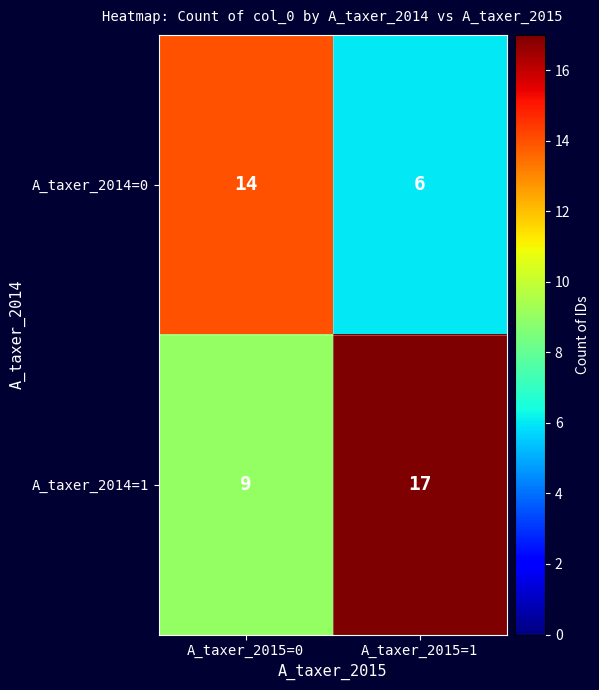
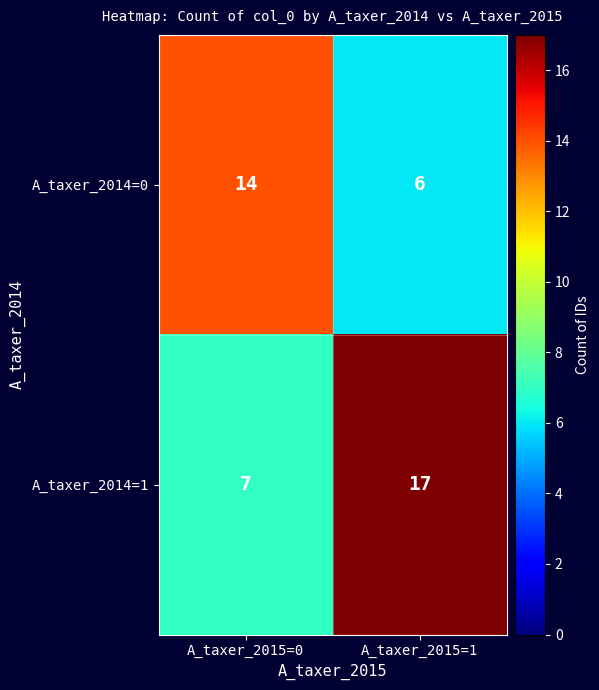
  {
    "A_taxer_2014=0": {
      "A_taxer_2015=0": 14,
      "A_taxer_2015=1": 6
    },
    "A_taxer_2014=1": {
-     "A_taxer_2015=0": 9,
+     "A_taxer_2015=0": 7,
      "A_taxer_2015=1": 17
    }
  }
